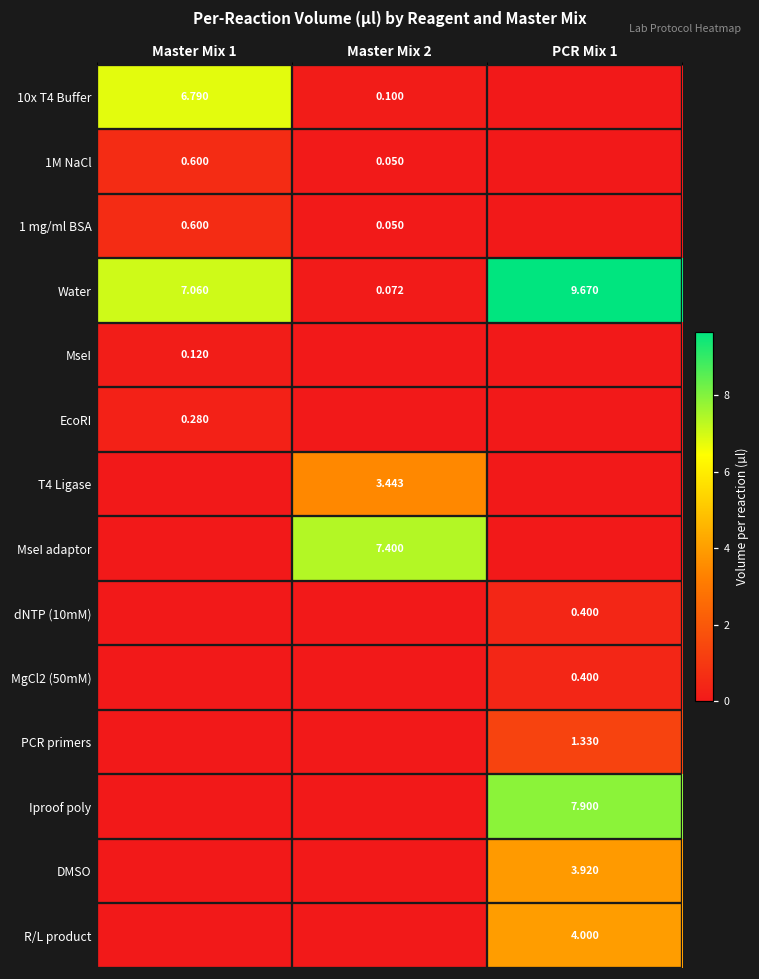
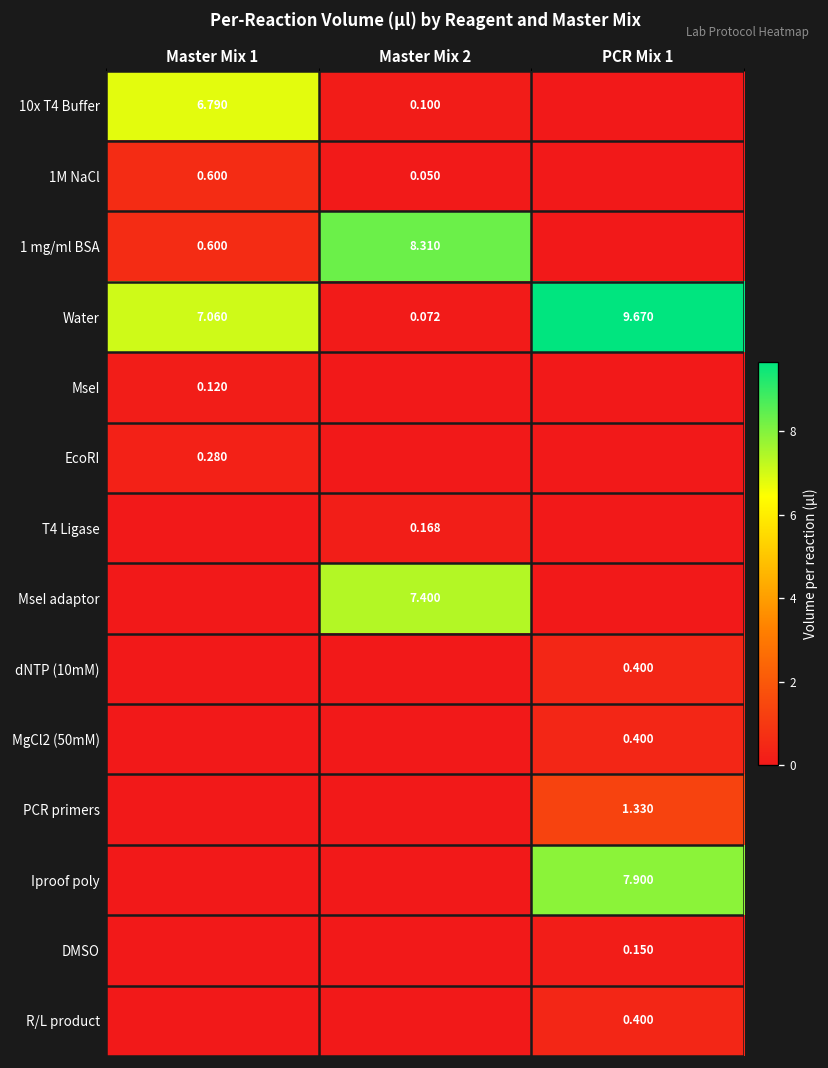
  {
    "10x T4 Buffer": {
      "Master Mix 1": 6.790,
      "Master Mix 2": 0.100
    },
    "1M NaCl": {
      "Master Mix 1": 0.600,
      "Master Mix 2": 0.050
    },
    "1 mg/ml BSA": {
      "Master Mix 1": 0.600,
-     "Master Mix 2": 0.050
+     "Master Mix 2": 8.310
    },
    "Water": {
      "Master Mix 1": 7.060,
      "Master Mix 2": 0.072,
      "PCR Mix 1": 9.670
    },
    "MseI": {
      "Master Mix 1": 0.120
    },
    "EcoRI": {
      "Master Mix 1": 0.280
    },
    "T4 Ligase": {
-     "Master Mix 2": 3.443
+     "Master Mix 2": 0.168
    },
    "MseI adaptor": {
      "Master Mix 2": 7.400
    },
    "dNTP (10mM)": {
      "PCR Mix 1": 0.400
    },
    "MgCl2 (50mM)": {
      "PCR Mix 1": 0.400
    },
    "PCR primers": {
      "PCR Mix 1": 1.330
    },
    "Iproof poly": {
      "PCR Mix 1": 7.900
    },
    "DMSO": {
-     "PCR Mix 1": 3.920
+     "PCR Mix 1": 0.150
    },
    "R/L product": {
-     "PCR Mix 1": 4.000
+     "PCR Mix 1": 0.400
    }
  }
